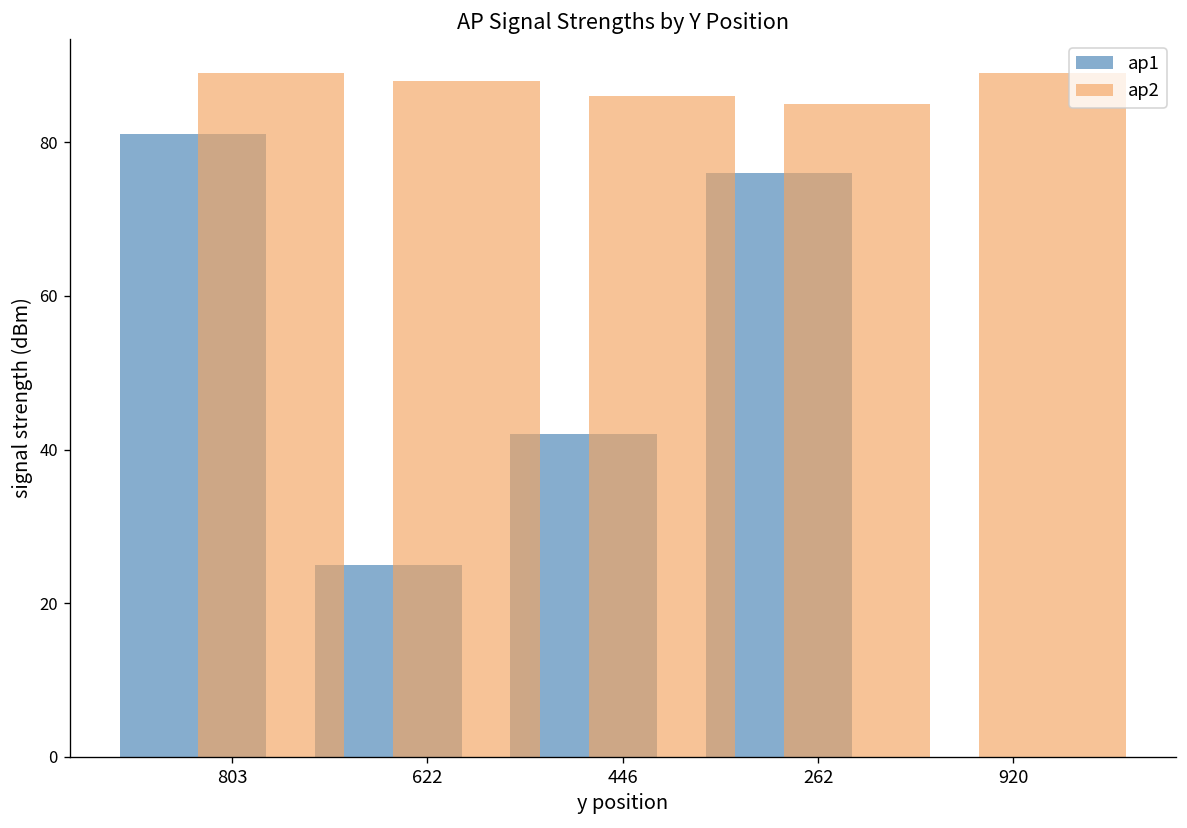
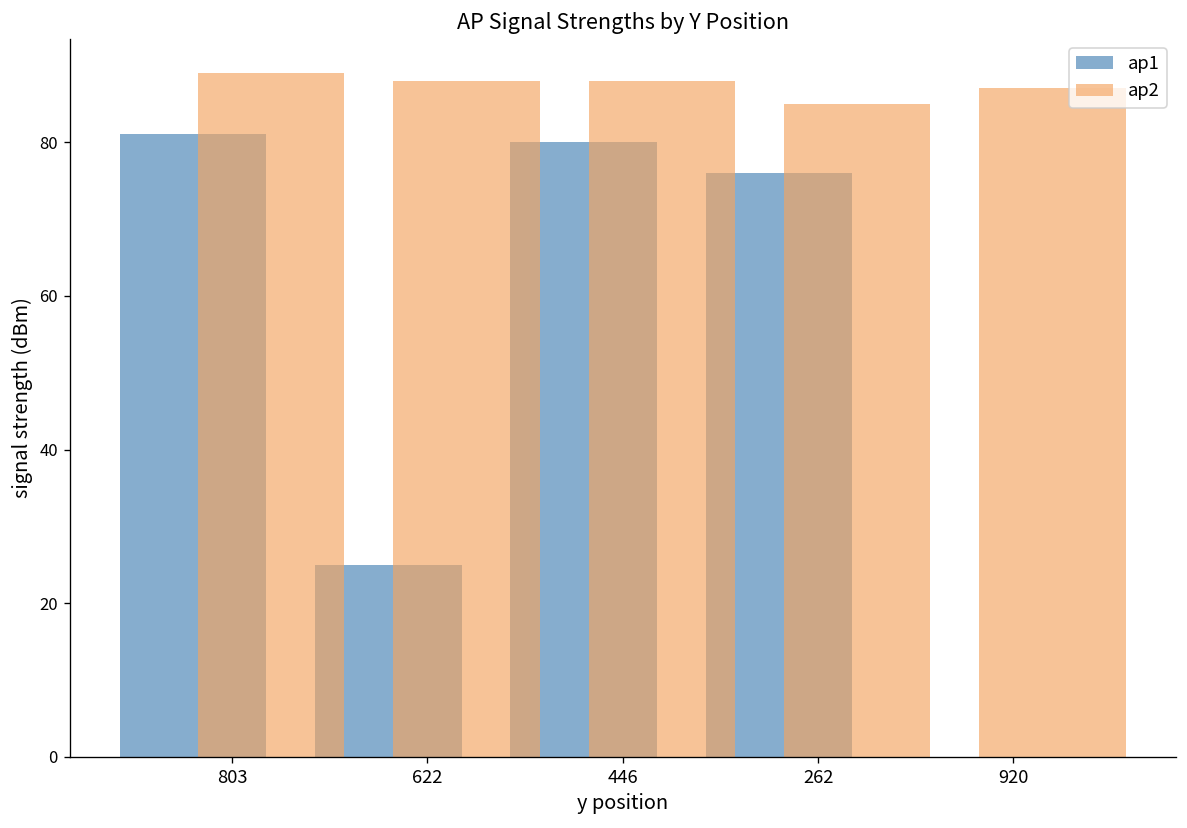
  {
    "ap1": {
      "803": 81,
      "622": 25,
-     "446": 42,
+     "446": 80,
      "262": 76,
      "920": 0
    },
    "ap2": {
      "803": 89,
      "622": 88,
-     "446": 86,
+     "446": 88,
      "262": 85,
-     "920": 89
+     "920": 87
    }
  }
